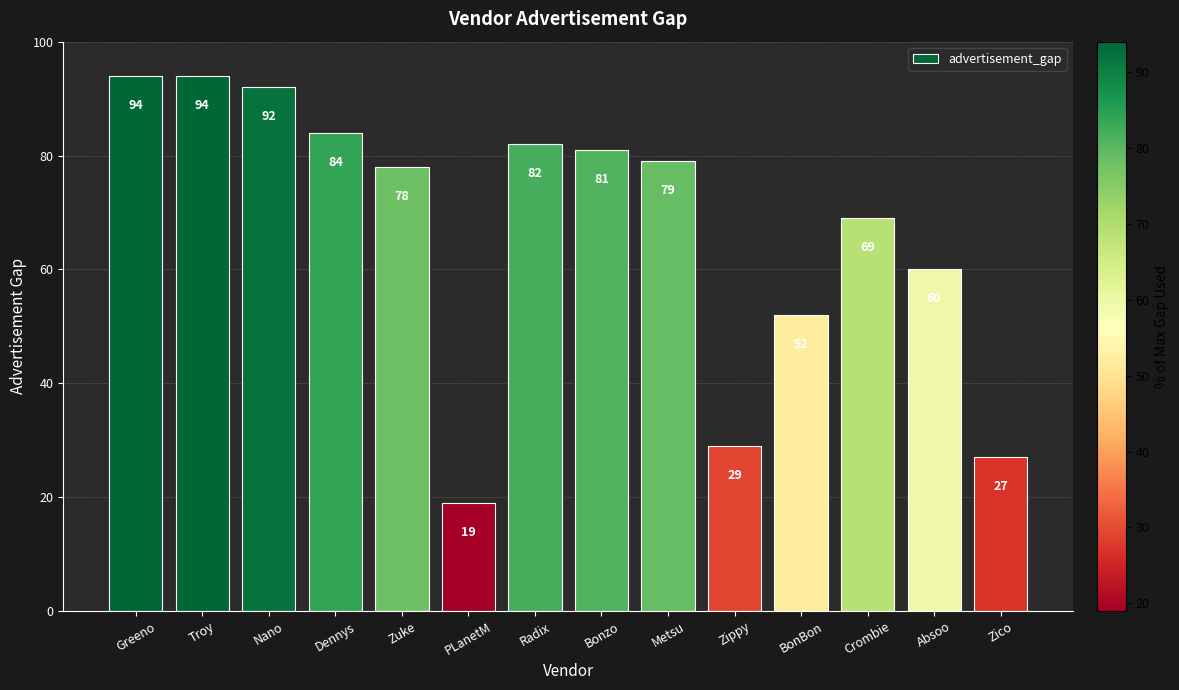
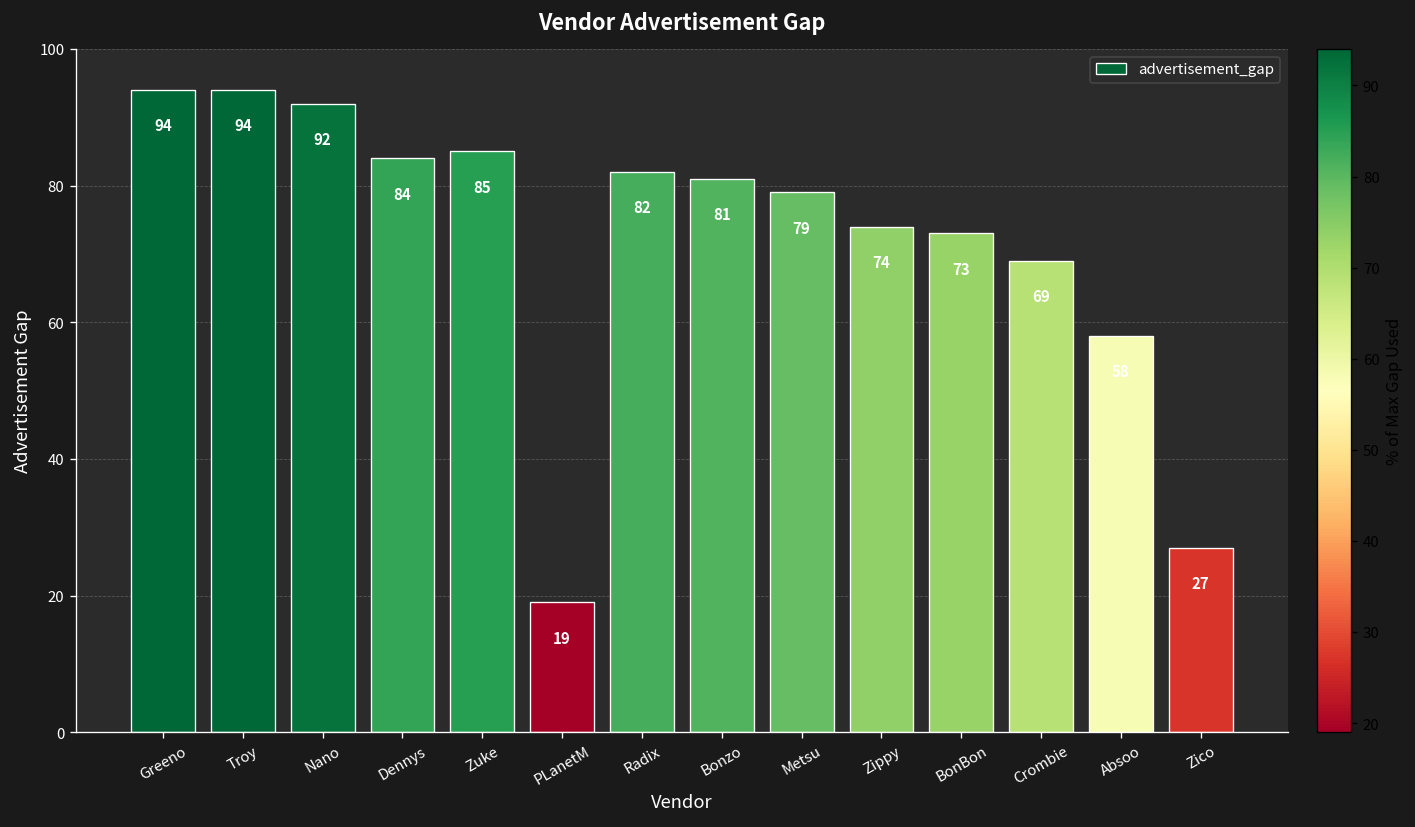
  {
    "Greeno": 94,
    "Troy": 94,
    "Nano": 92,
    "Dennys": 84,
-   "Zuke": 78,
+   "Zuke": 85,
    "PLanetM": 19,
    "Radix": 82,
    "Bonzo": 81,
    "Metsu": 79,
-   "Zippy": 29,
-   "BonBon": 52,
+   "Zippy": 74,
+   "BonBon": 73,
    "Crombie": 69,
-   "Absoo": 60,
+   "Absoo": 58,
    "Zico": 27
  }
